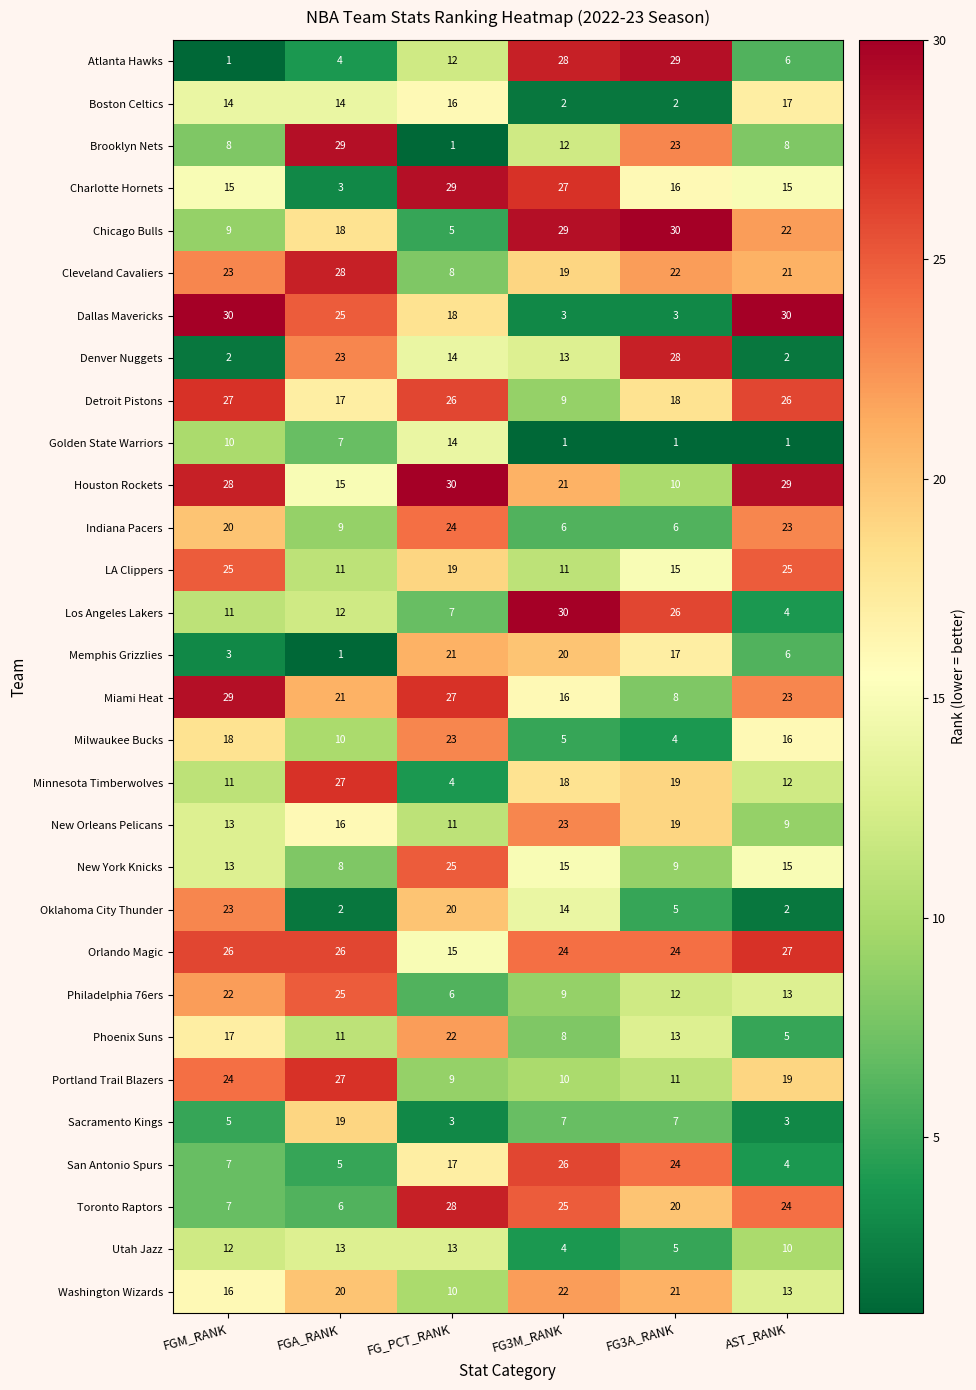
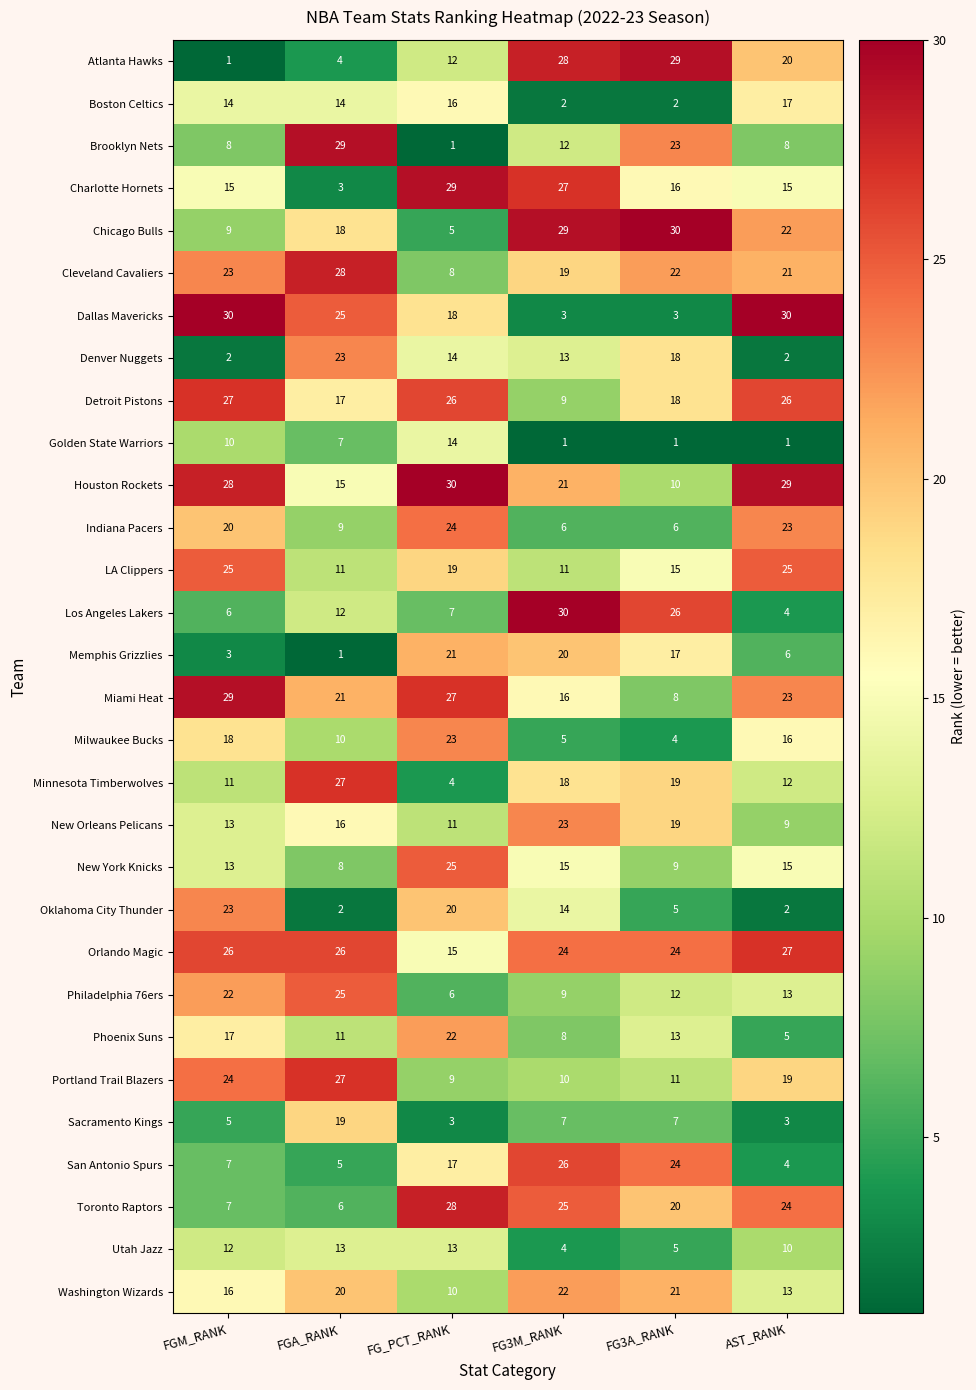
  {
    "Atlanta Hawks": {
      "FGM_RANK": 1,
      "FGA_RANK": 4,
      "FG_PCT_RANK": 12,
      "FG3M_RANK": 28,
      "FG3A_RANK": 29,
-     "AST_RANK": 6
+     "AST_RANK": 20
    },
    "Boston Celtics": {
      "FGM_RANK": 14,
      "FGA_RANK": 14,
      "FG_PCT_RANK": 16,
      "FG3M_RANK": 2,
      "FG3A_RANK": 2,
      "AST_RANK": 17
    },
    "Brooklyn Nets": {
      "FGM_RANK": 8,
      "FGA_RANK": 29,
      "FG_PCT_RANK": 1,
      "FG3M_RANK": 12,
      "FG3A_RANK": 23,
      "AST_RANK": 8
    },
    "Charlotte Hornets": {
      "FGM_RANK": 15,
      "FGA_RANK": 3,
      "FG_PCT_RANK": 29,
      "FG3M_RANK": 27,
      "FG3A_RANK": 16,
      "AST_RANK": 15
    },
    "Chicago Bulls": {
      "FGM_RANK": 9,
      "FGA_RANK": 18,
      "FG_PCT_RANK": 5,
      "FG3M_RANK": 29,
      "FG3A_RANK": 30,
      "AST_RANK": 22
    },
    "Cleveland Cavaliers": {
      "FGM_RANK": 23,
      "FGA_RANK": 28,
      "FG_PCT_RANK": 8,
      "FG3M_RANK": 19,
      "FG3A_RANK": 22,
      "AST_RANK": 21
    },
    "Dallas Mavericks": {
      "FGM_RANK": 30,
      "FGA_RANK": 25,
      "FG_PCT_RANK": 18,
      "FG3M_RANK": 3,
      "FG3A_RANK": 3,
      "AST_RANK": 30
    },
    "Denver Nuggets": {
      "FGM_RANK": 2,
      "FGA_RANK": 23,
      "FG_PCT_RANK": 14,
      "FG3M_RANK": 13,
-     "FG3A_RANK": 28,
+     "FG3A_RANK": 18,
      "AST_RANK": 2
    },
    "Detroit Pistons": {
      "FGM_RANK": 27,
      "FGA_RANK": 17,
      "FG_PCT_RANK": 26,
      "FG3M_RANK": 9,
      "FG3A_RANK": 18,
      "AST_RANK": 26
    },
    "Golden State Warriors": {
      "FGM_RANK": 10,
      "FGA_RANK": 7,
      "FG_PCT_RANK": 14,
      "FG3M_RANK": 1,
      "FG3A_RANK": 1,
      "AST_RANK": 1
    },
    "Houston Rockets": {
      "FGM_RANK": 28,
      "FGA_RANK": 15,
      "FG_PCT_RANK": 30,
      "FG3M_RANK": 21,
      "FG3A_RANK": 10,
      "AST_RANK": 29
    },
    "Indiana Pacers": {
      "FGM_RANK": 20,
      "FGA_RANK": 9,
      "FG_PCT_RANK": 24,
      "FG3M_RANK": 6,
      "FG3A_RANK": 6,
      "AST_RANK": 23
    },
    "LA Clippers": {
      "FGM_RANK": 25,
      "FGA_RANK": 11,
      "FG_PCT_RANK": 19,
      "FG3M_RANK": 11,
      "FG3A_RANK": 15,
      "AST_RANK": 25
    },
    "Los Angeles Lakers": {
-     "FGM_RANK": 11,
+     "FGM_RANK": 6,
      "FGA_RANK": 12,
      "FG_PCT_RANK": 7,
      "FG3M_RANK": 30,
      "FG3A_RANK": 26,
      "AST_RANK": 4
    },
    "Memphis Grizzlies": {
      "FGM_RANK": 3,
      "FGA_RANK": 1,
      "FG_PCT_RANK": 21,
      "FG3M_RANK": 20,
      "FG3A_RANK": 17,
      "AST_RANK": 6
    },
    "Miami Heat": {
      "FGM_RANK": 29,
      "FGA_RANK": 21,
      "FG_PCT_RANK": 27,
      "FG3M_RANK": 16,
      "FG3A_RANK": 8,
      "AST_RANK": 23
    },
    "Milwaukee Bucks": {
      "FGM_RANK": 18,
      "FGA_RANK": 10,
      "FG_PCT_RANK": 23,
      "FG3M_RANK": 5,
      "FG3A_RANK": 4,
      "AST_RANK": 16
    },
    "Minnesota Timberwolves": {
      "FGM_RANK": 11,
      "FGA_RANK": 27,
      "FG_PCT_RANK": 4,
      "FG3M_RANK": 18,
      "FG3A_RANK": 19,
      "AST_RANK": 12
    },
    "New Orleans Pelicans": {
      "FGM_RANK": 13,
      "FGA_RANK": 16,
      "FG_PCT_RANK": 11,
      "FG3M_RANK": 23,
      "FG3A_RANK": 19,
      "AST_RANK": 9
    },
    "New York Knicks": {
      "FGM_RANK": 13,
      "FGA_RANK": 8,
      "FG_PCT_RANK": 25,
      "FG3M_RANK": 15,
      "FG3A_RANK": 9,
      "AST_RANK": 15
    },
    "Oklahoma City Thunder": {
      "FGM_RANK": 23,
      "FGA_RANK": 2,
      "FG_PCT_RANK": 20,
      "FG3M_RANK": 14,
      "FG3A_RANK": 5,
      "AST_RANK": 2
    },
    "Orlando Magic": {
      "FGM_RANK": 26,
      "FGA_RANK": 26,
      "FG_PCT_RANK": 15,
      "FG3M_RANK": 24,
      "FG3A_RANK": 24,
      "AST_RANK": 27
    },
    "Philadelphia 76ers": {
      "FGM_RANK": 22,
      "FGA_RANK": 25,
      "FG_PCT_RANK": 6,
      "FG3M_RANK": 9,
      "FG3A_RANK": 12,
      "AST_RANK": 13
    },
    "Phoenix Suns": {
      "FGM_RANK": 17,
      "FGA_RANK": 11,
      "FG_PCT_RANK": 22,
      "FG3M_RANK": 8,
      "FG3A_RANK": 13,
      "AST_RANK": 5
    },
    "Portland Trail Blazers": {
      "FGM_RANK": 24,
      "FGA_RANK": 27,
      "FG_PCT_RANK": 9,
      "FG3M_RANK": 10,
      "FG3A_RANK": 11,
      "AST_RANK": 19
    },
    "Sacramento Kings": {
      "FGM_RANK": 5,
      "FGA_RANK": 19,
      "FG_PCT_RANK": 3,
      "FG3M_RANK": 7,
      "FG3A_RANK": 7,
      "AST_RANK": 3
    },
    "San Antonio Spurs": {
      "FGM_RANK": 7,
      "FGA_RANK": 5,
      "FG_PCT_RANK": 17,
      "FG3M_RANK": 26,
      "FG3A_RANK": 24,
      "AST_RANK": 4
    },
    "Toronto Raptors": {
      "FGM_RANK": 7,
      "FGA_RANK": 6,
      "FG_PCT_RANK": 28,
      "FG3M_RANK": 25,
      "FG3A_RANK": 20,
      "AST_RANK": 24
    },
    "Utah Jazz": {
      "FGM_RANK": 12,
      "FGA_RANK": 13,
      "FG_PCT_RANK": 13,
      "FG3M_RANK": 4,
      "FG3A_RANK": 5,
      "AST_RANK": 10
    },
    "Washington Wizards": {
      "FGM_RANK": 16,
      "FGA_RANK": 20,
      "FG_PCT_RANK": 10,
      "FG3M_RANK": 22,
      "FG3A_RANK": 21,
      "AST_RANK": 13
    }
  }
